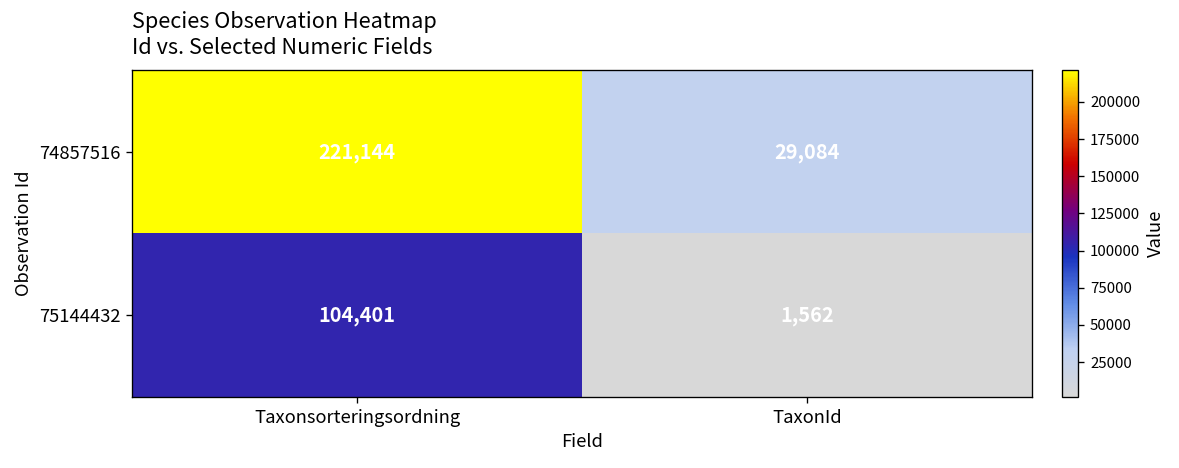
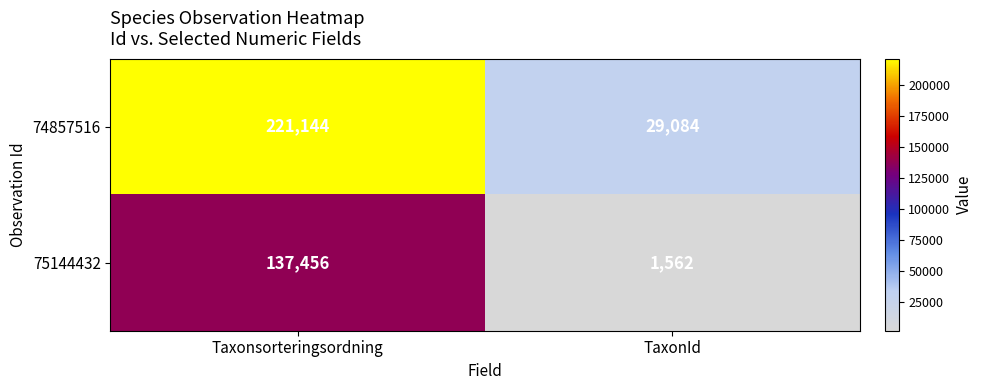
  {
    "74857516": {
      "Taxonsorteringsordning": "221,144",
      "TaxonId": "29,084"
    },
    "75144432": {
-     "Taxonsorteringsordning": "104,401"
+     "Taxonsorteringsordning": "137,456"
    }
  }
